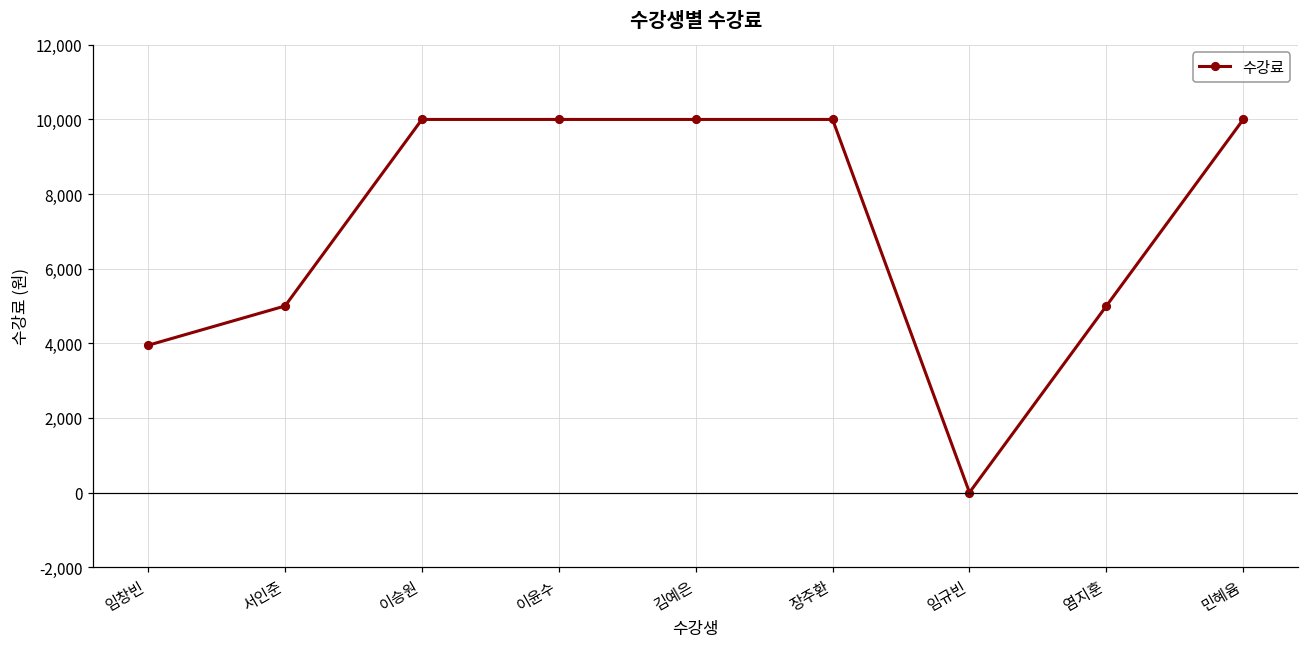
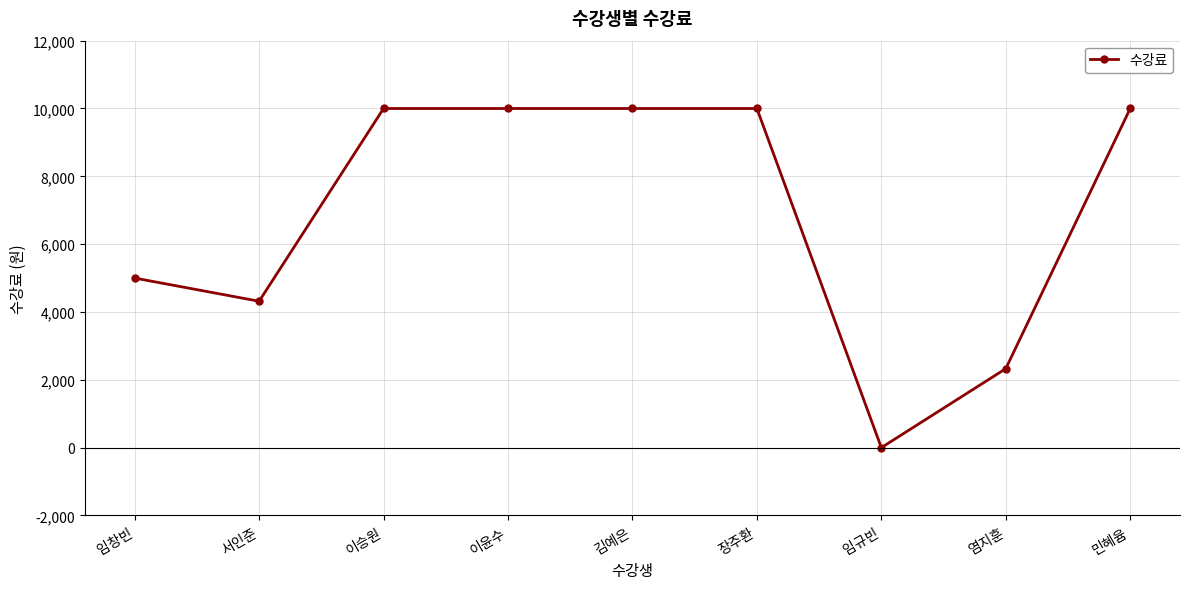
  {
-   "임창빈": "3,900",
-   "서인준": "5,000",
+   "임창빈": "5,000",
+   "서인준": "4,300",
    "이승원": "10,000",
    "이윤수": "10,000",
    "김예은": "10,000",
    "장주환": "10,000",
    "임규빈": "0",
-   "염지훈": "5,000",
+   "염지훈": "2,300",
    "민혜윰": "10,000"
  }
